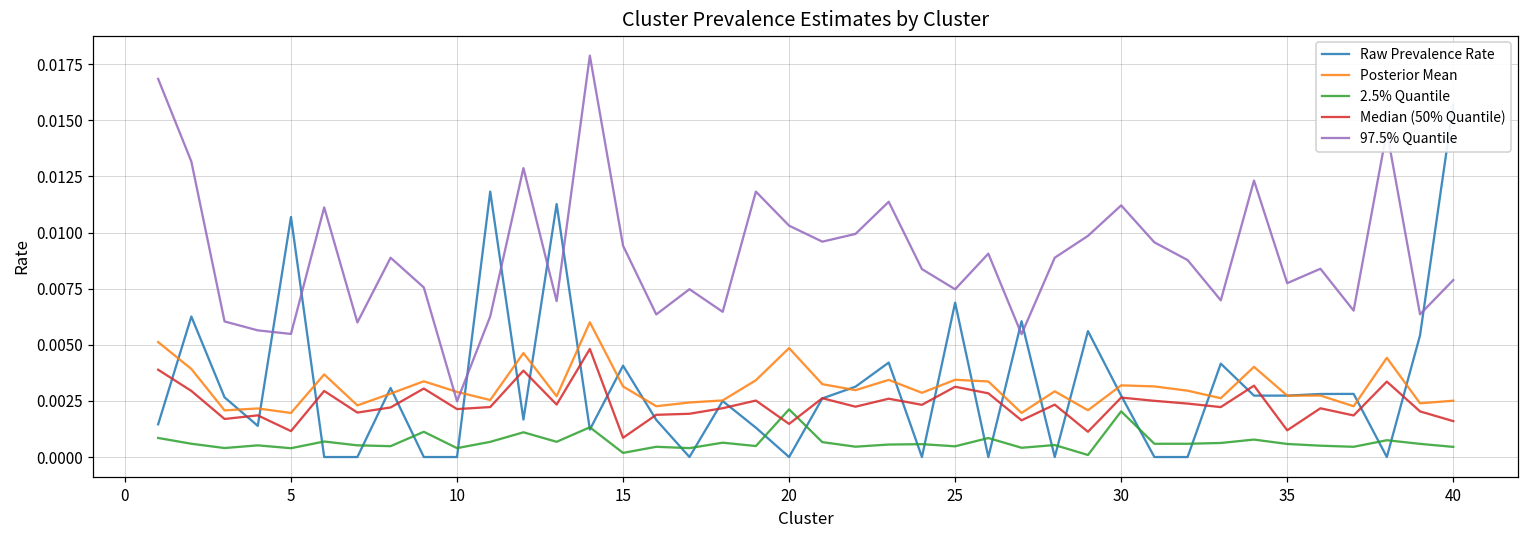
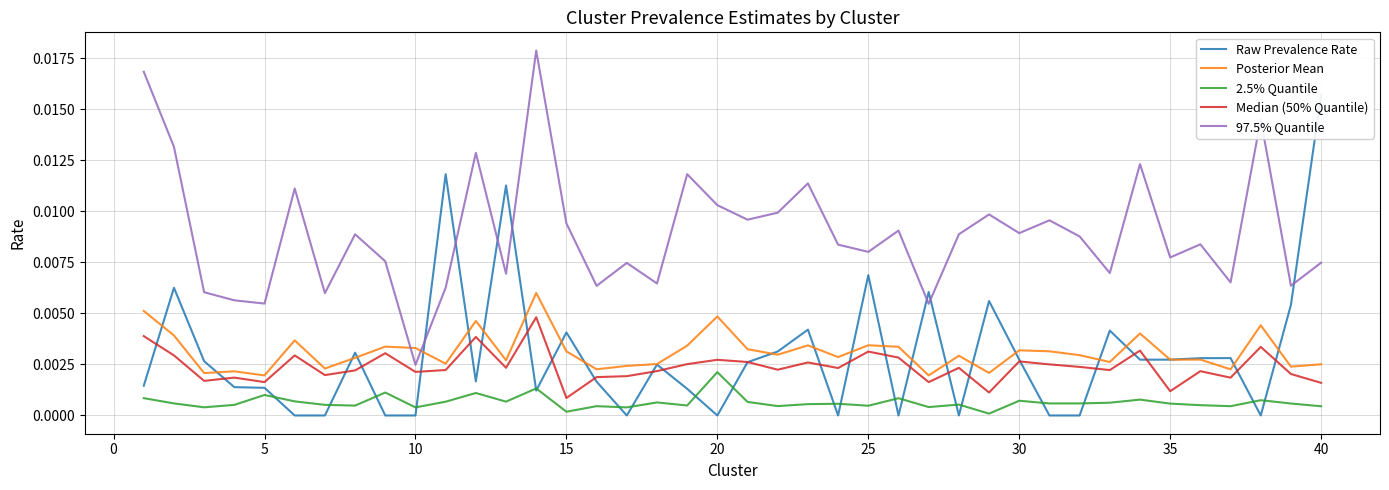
  {
    "Raw Prevalence Rate": {
-     "5": 0.0107,
+     "5": 0.0014,
      "10": 0.0000,
      "15": 0.0041,
      "20": 0.0000,
      "25": 0.0069
    },
    "Posterior Mean": {
      "5": 0.0020,
-     "10": 0.0029,
+     "10": 0.0033,
      "15": 0.0031,
      "20": 0.0049,
      "25": 0.0034,
      "30": 0.0032,
      "40": 0.0025
    },
    "2.5% Quantile": {
-     "5": 0.0004,
+     "5": 0.0010,
      "10": 0.0004,
      "15": 0.0002,
      "20": 0.0021,
      "25": 0.0005,
-     "30": 0.0020,
+     "30": 0.0007,
      "35": 0.0006,
      "40": 0.0005
    },
    "Median (50% Quantile)": {
-     "5": 0.0012,
+     "5": 0.0016,
      "10": 0.0021,
      "15": 0.0009,
-     "20": 0.0015,
+     "20": 0.0027,
      "25": 0.0031,
      "35": 0.0012,
      "40": 0.0016
    },
    "97.5% Quantile": {
      "5": 0.0055,
      "10": 0.0025,
      "15": 0.0094,
      "20": 0.0103,
-     "25": 0.0075,
-     "30": 0.0112,
+     "25": 0.0080,
+     "30": 0.0089,
      "35": 0.0077,
-     "40": 0.0079
+     "40": 0.0075
    }
  }
